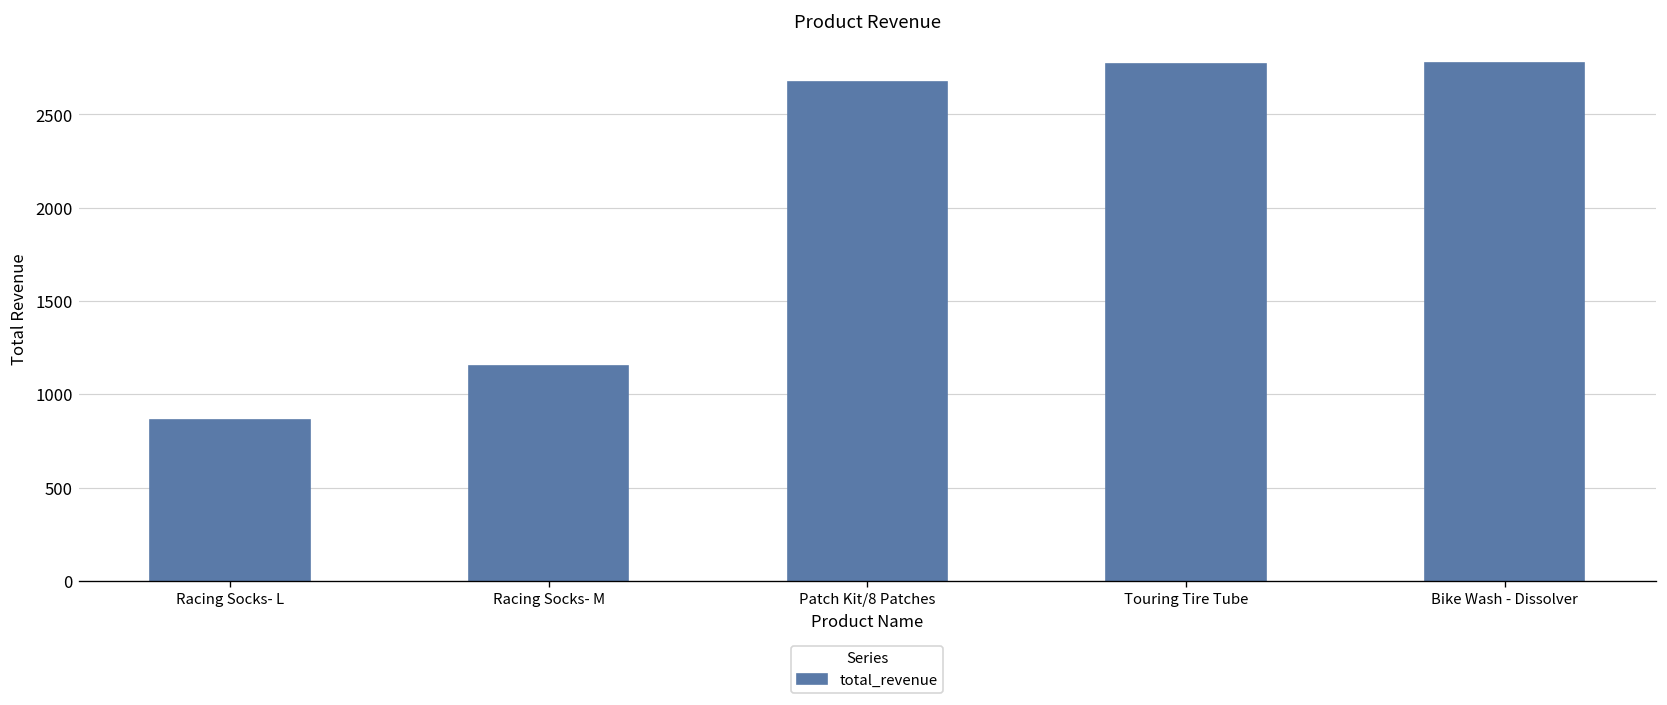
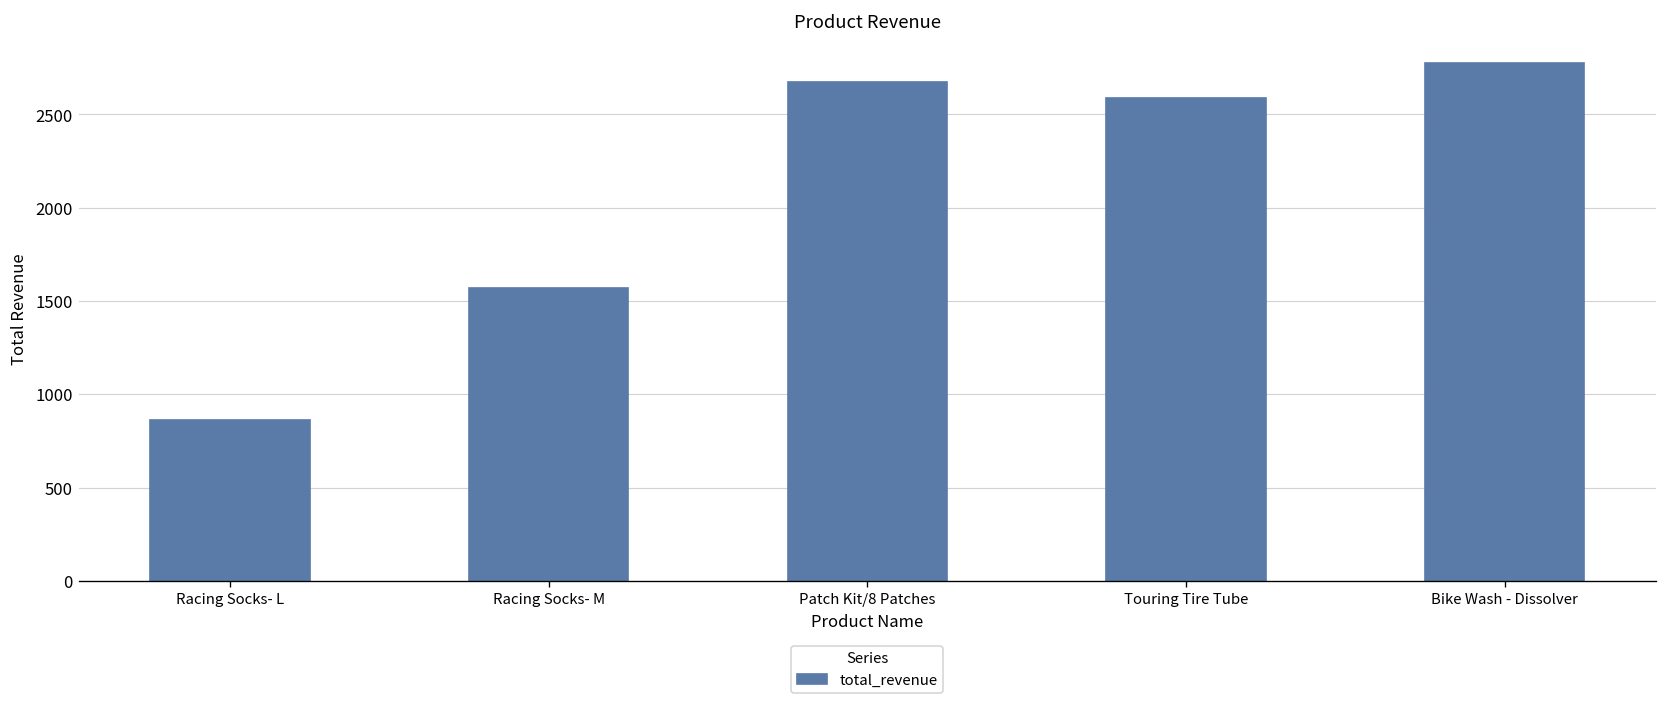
  {
    "Racing Socks- L": 860,
-   "Racing Socks- M": 1150,
+   "Racing Socks- M": 1570,
    "Patch Kit/8 Patches": 2670,
-   "Touring Tire Tube": 2770,
+   "Touring Tire Tube": 2590,
    "Bike Wash - Dissolver": 2780
  }
